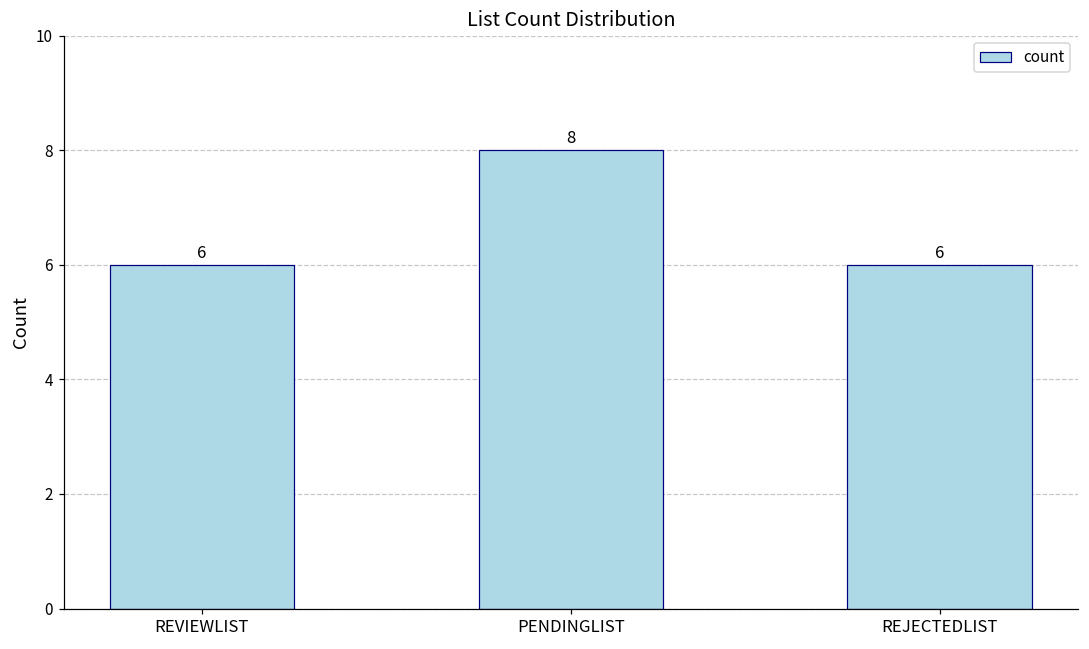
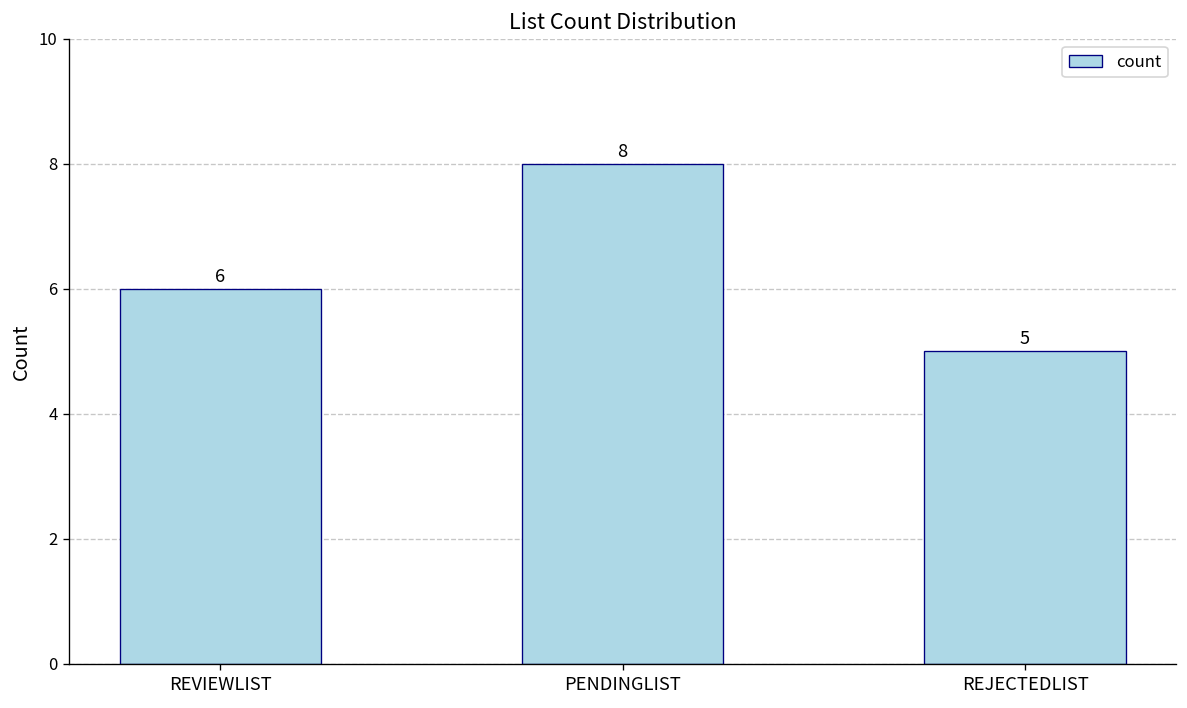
  {
    "REVIEWLIST": 6,
    "PENDINGLIST": 8,
-   "REJECTEDLIST": 6
+   "REJECTEDLIST": 5
  }
